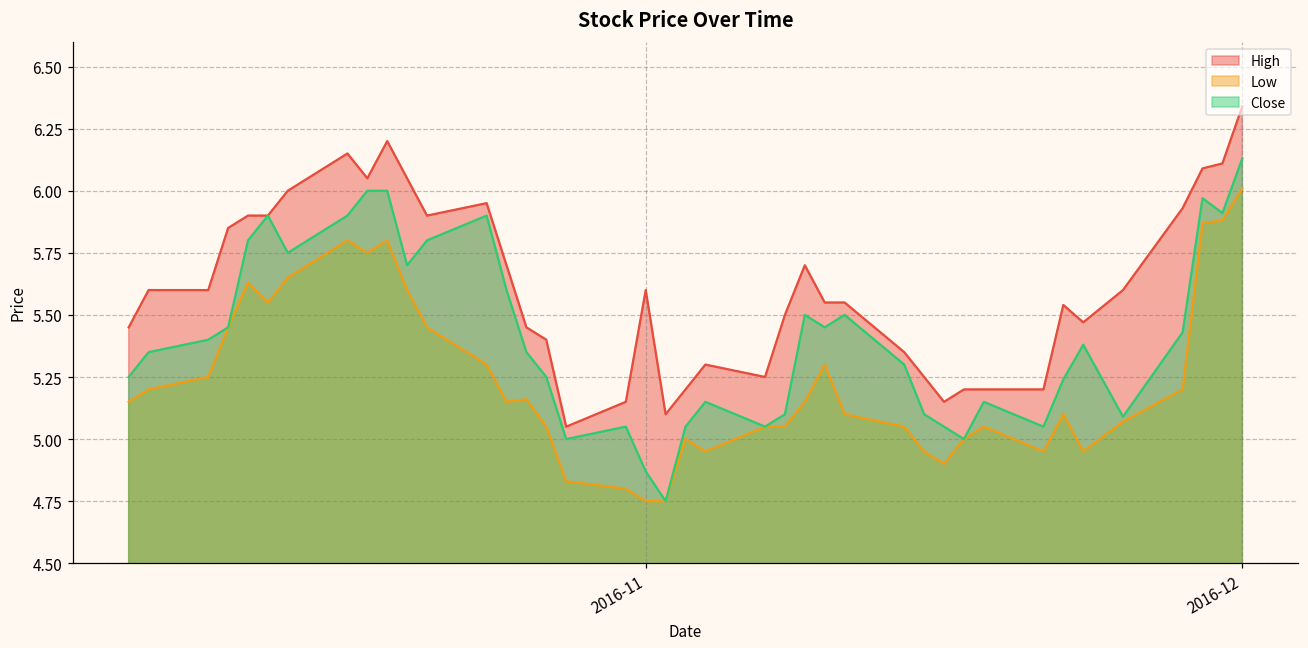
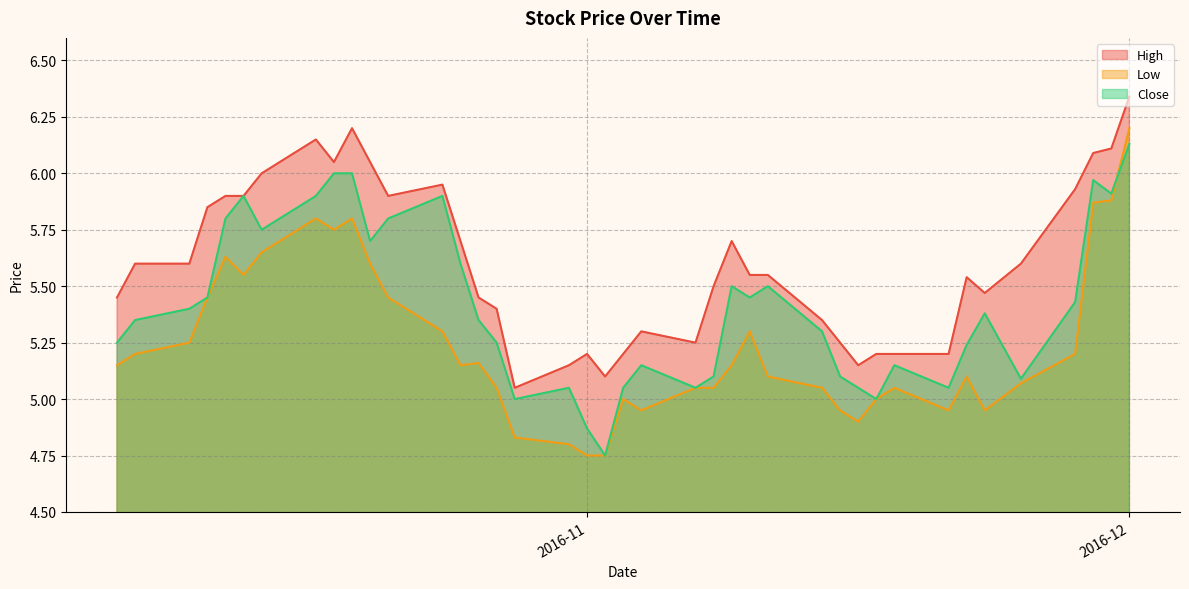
  {
    "High": {
-     "2016-11": 5.6
+     "2016-11": 5.2
    },
    "Low": {
      "2016-11": 4.75,
-     "2016-12": 6.01
+     "2016-12": 6.20
    },
    "Close": {
      "2016-11": 4.87,
      "2016-12": 6.13
    }
  }
